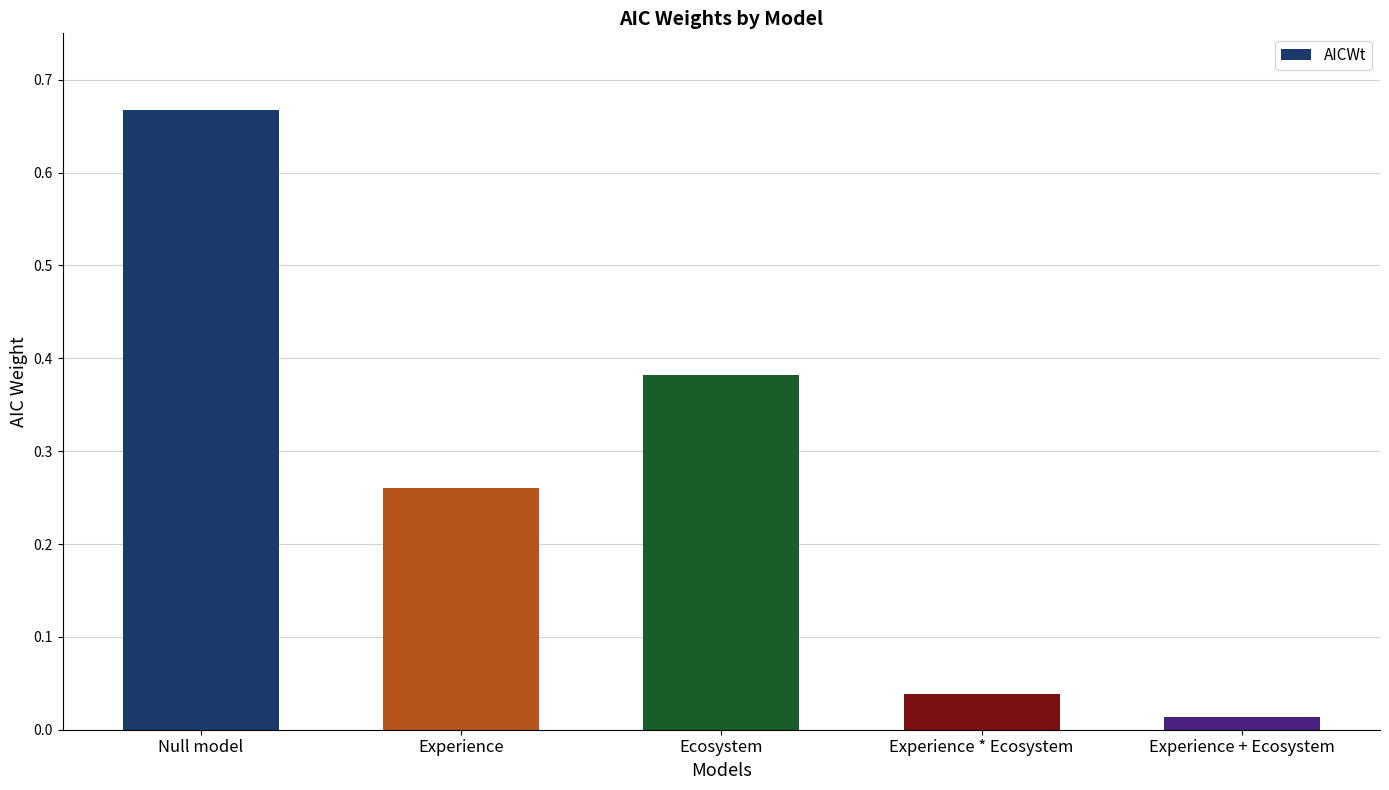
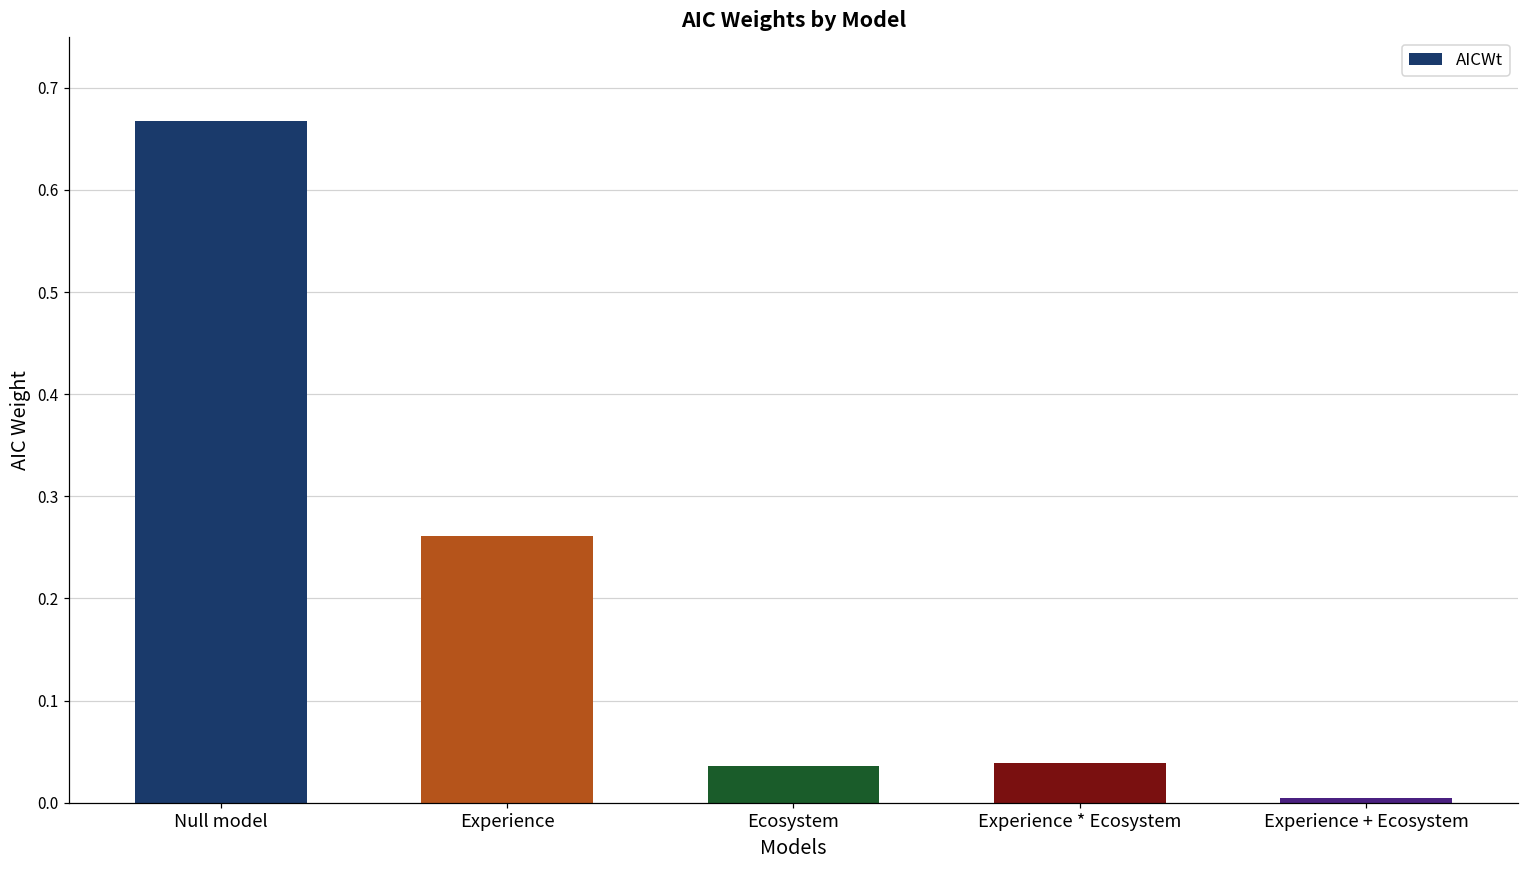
  {
    "Null model": 0.67,
    "Experience": 0.26,
-   "Ecosystem": 0.38,
+   "Ecosystem": 0.04,
    "Experience * Ecosystem": 0.04,
-   "Experience + Ecosystem": 0.014
+   "Experience + Ecosystem": 0.005
  }
